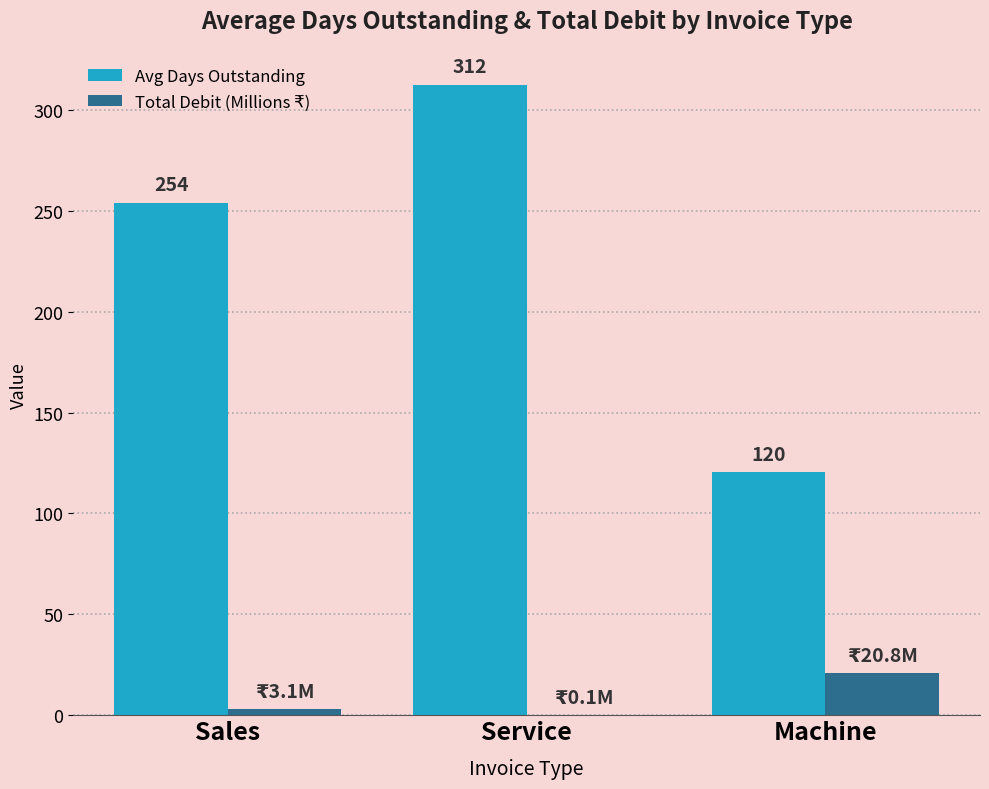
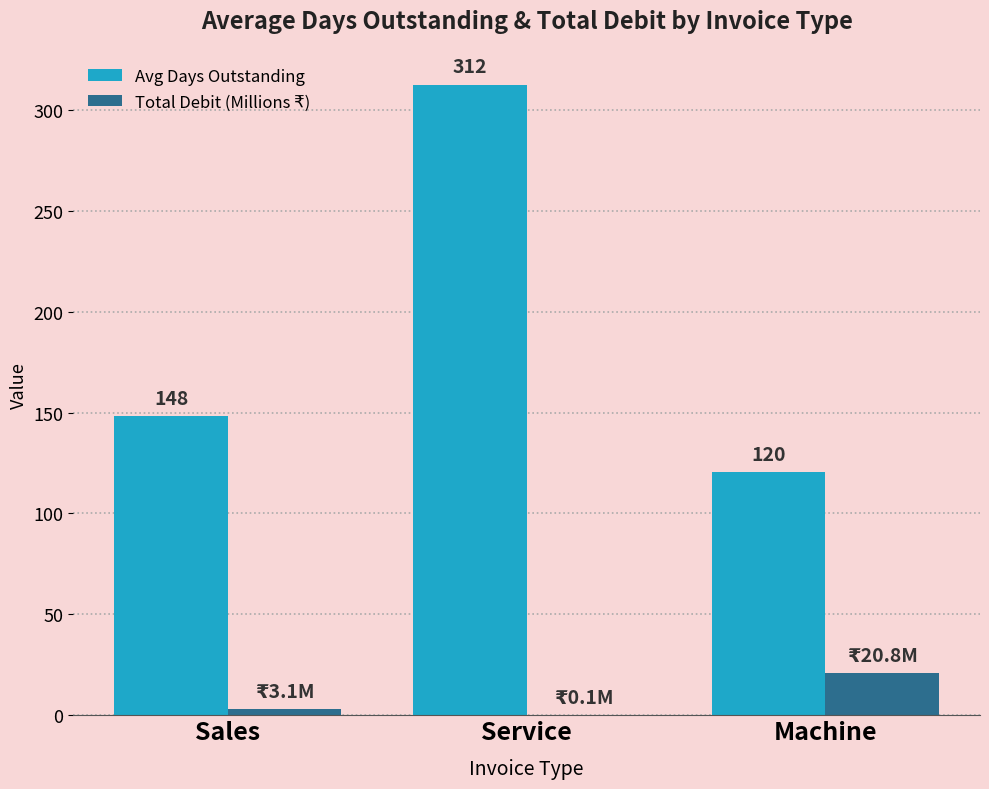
  {
    "Avg Days Outstanding": {
-     "Sales": "254",
+     "Sales": "148",
      "Service": "312",
      "Machine": "120"
    },
    "Total Debit (Millions ₹)": {
      "Sales": "3.1M",
      "Service": "0.1M",
      "Machine": "20.8M"
    }
  }
